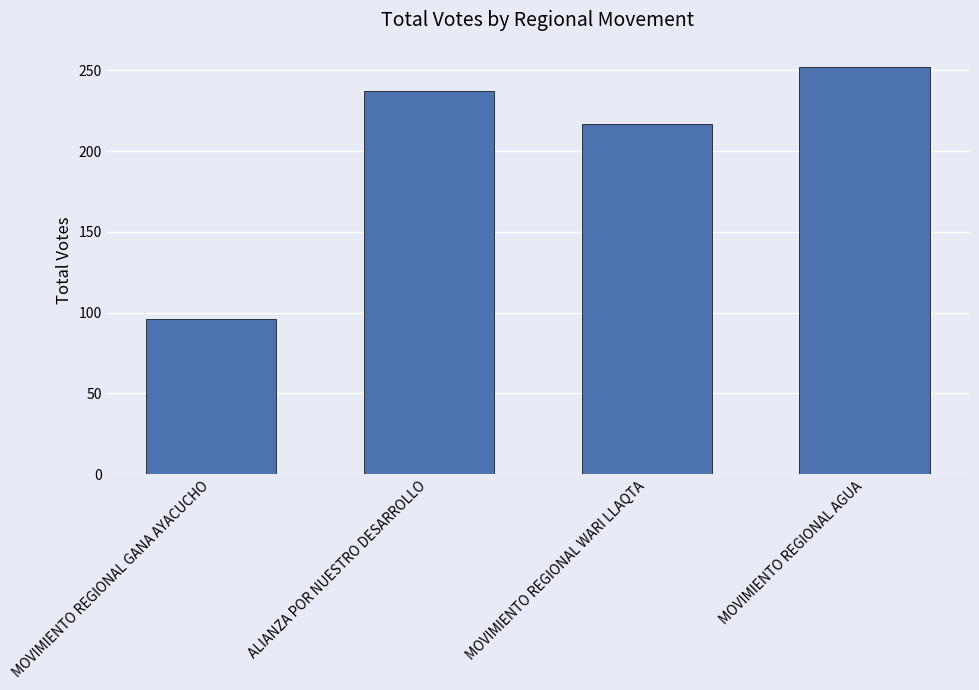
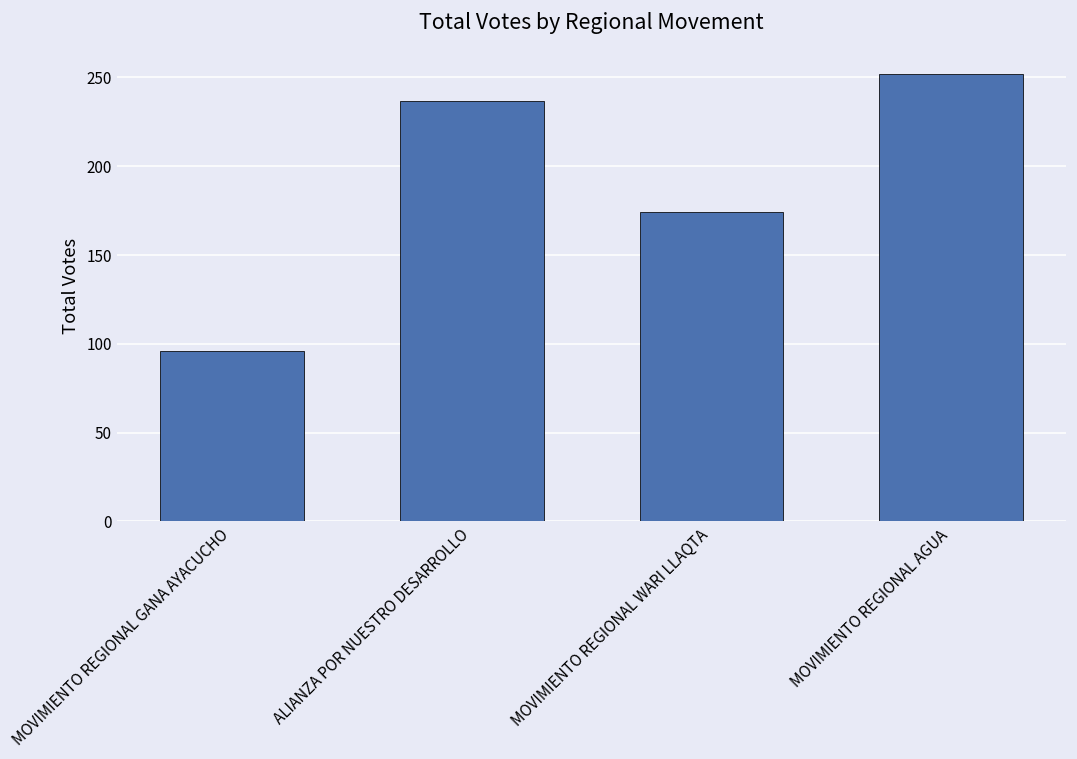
  {
    "MOVIMIENTO REGIONAL GANA AYACUCHO": 96,
    "ALIANZA POR NUESTRO DESARROLLO": 237,
-   "MOVIMIENTO REGIONAL WARI LLAQTA": 217,
+   "MOVIMIENTO REGIONAL WARI LLAQTA": 174,
    "MOVIMIENTO REGIONAL AGUA": 252
  }
